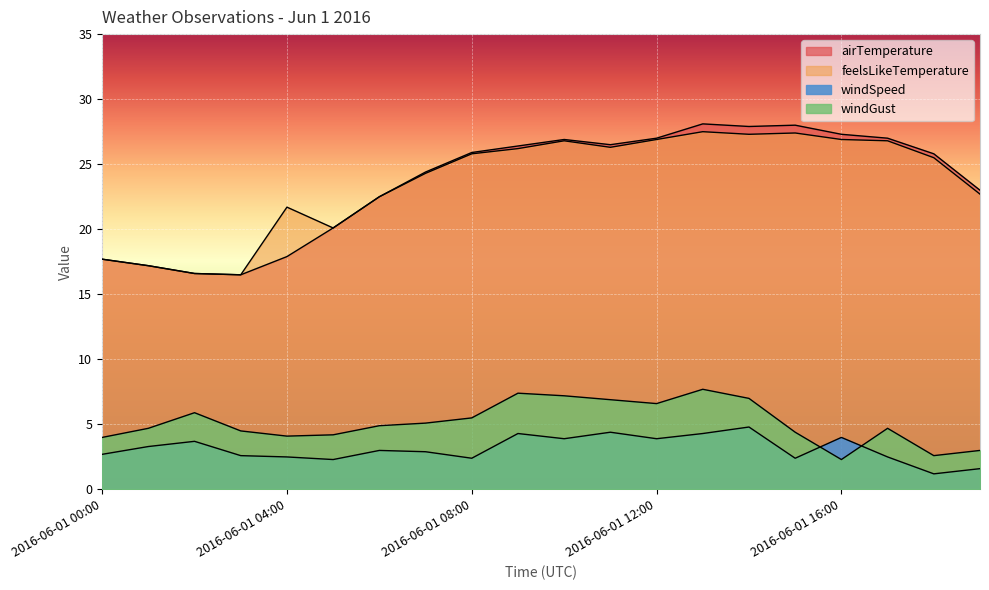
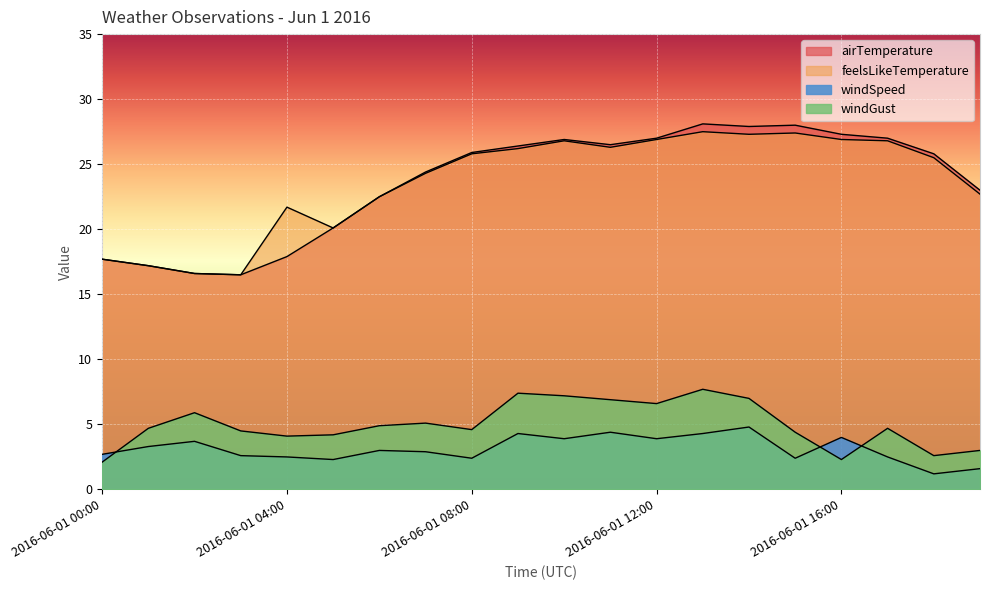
  {
    "airTemperature": {
      "2016-06-01 04:00": 17.9,
      "2016-06-01 16:00": 27.3
    },
    "feelsLikeTemperature": {
      "2016-06-01 04:00": 21.7,
      "2016-06-01 16:00": 26.9
    },
    "windSpeed": {
      "2016-06-01 00:00": 2.7,
      "2016-06-01 04:00": 2.5,
      "2016-06-01 08:00": 2.4,
      "2016-06-01 12:00": 3.9,
      "2016-06-01 16:00": 4.0
    },
    "windGust": {
-     "2016-06-01 00:00": 4.0,
+     "2016-06-01 00:00": 2.1,
      "2016-06-01 04:00": 4.1,
-     "2016-06-01 08:00": 5.5,
+     "2016-06-01 08:00": 4.6,
      "2016-06-01 12:00": 6.6,
      "2016-06-01 16:00": 2.3
    }
  }
